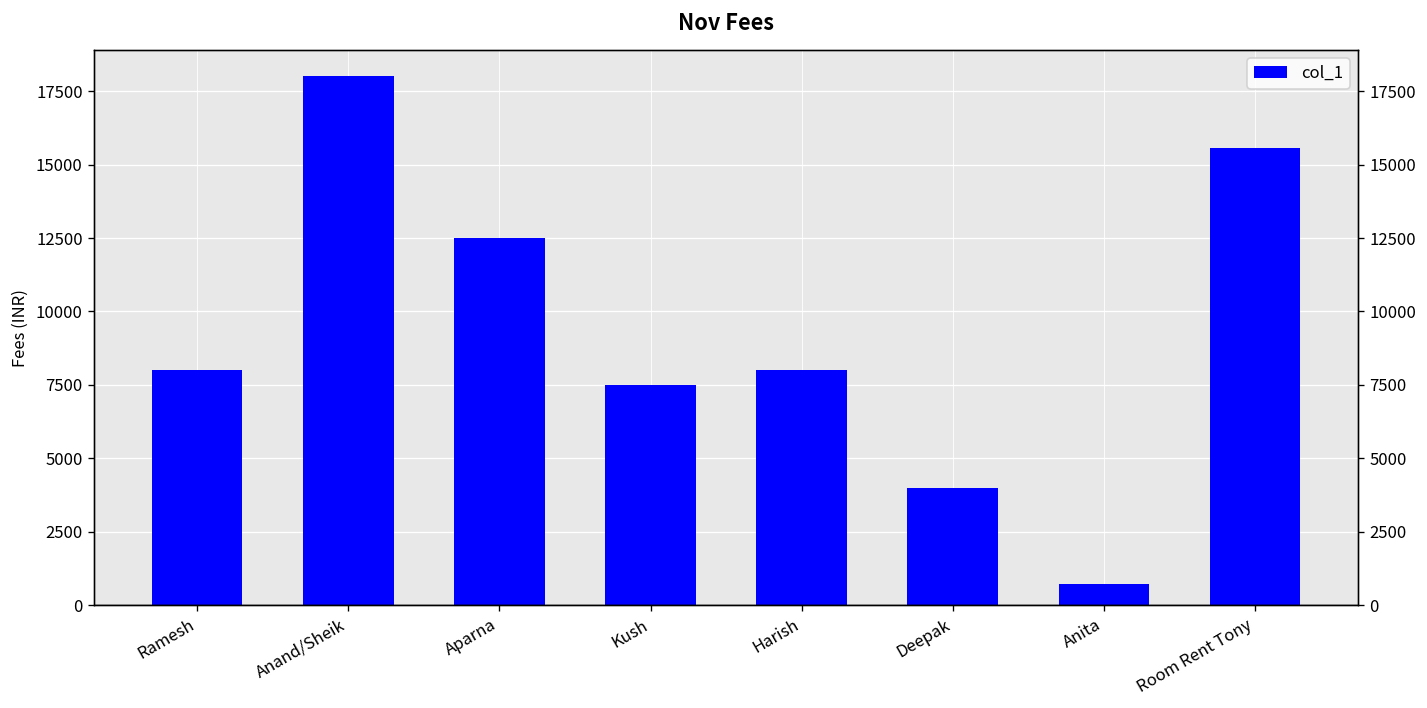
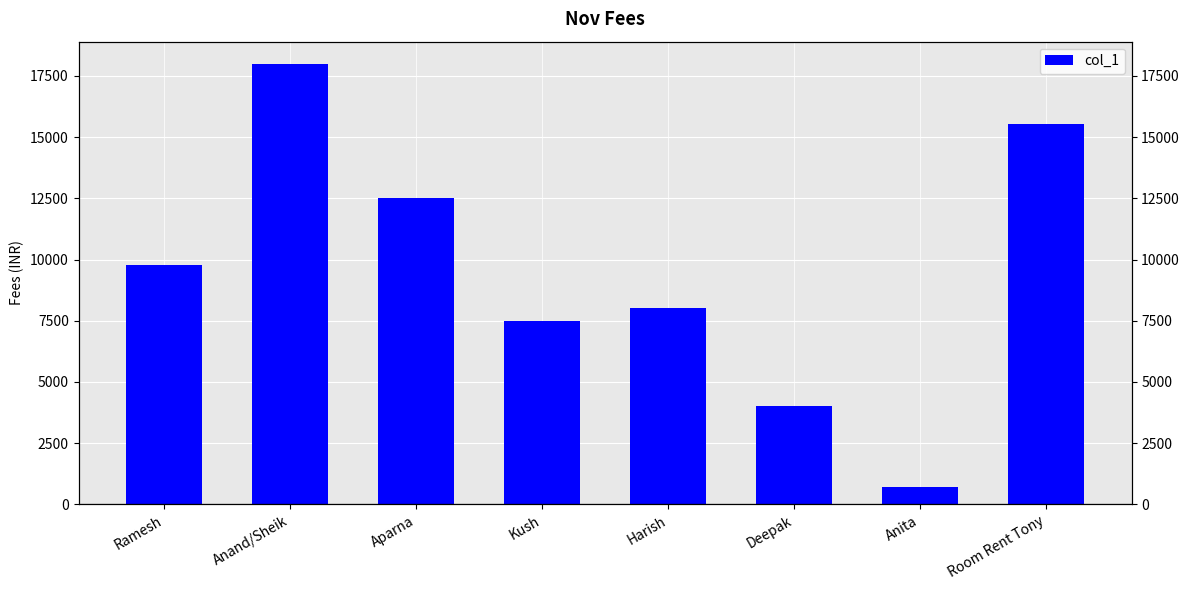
  {
-   "Ramesh": 8000,
+   "Ramesh": 9800,
    "Anand/Sheik": 18000,
    "Aparna": 12500,
    "Kush": 7500,
    "Harish": 8000,
    "Deepak": 4000,
    "Anita": 700,
    "Room Rent Tony": 15500
  }
